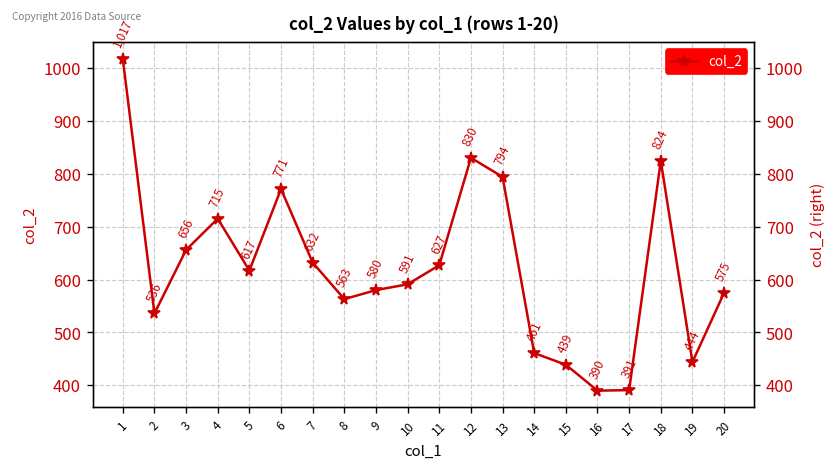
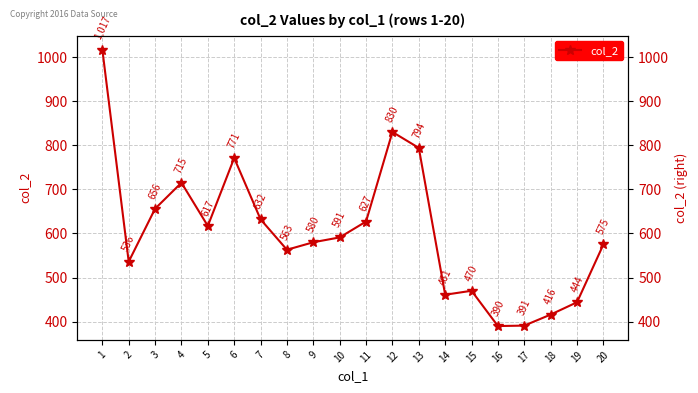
  {
    "1": "1,017",
    "2": "536",
    "3": "656",
    "4": "715",
    "5": "617",
    "6": "771",
    "7": "632",
    "8": "563",
    "9": "580",
    "10": "591",
    "11": "627",
    "12": "830",
    "13": "794",
    "14": "461",
-   "15": "439",
+   "15": "470",
    "16": "390",
    "17": "391",
-   "18": "824",
+   "18": "416",
    "19": "444",
    "20": "575"
  }
